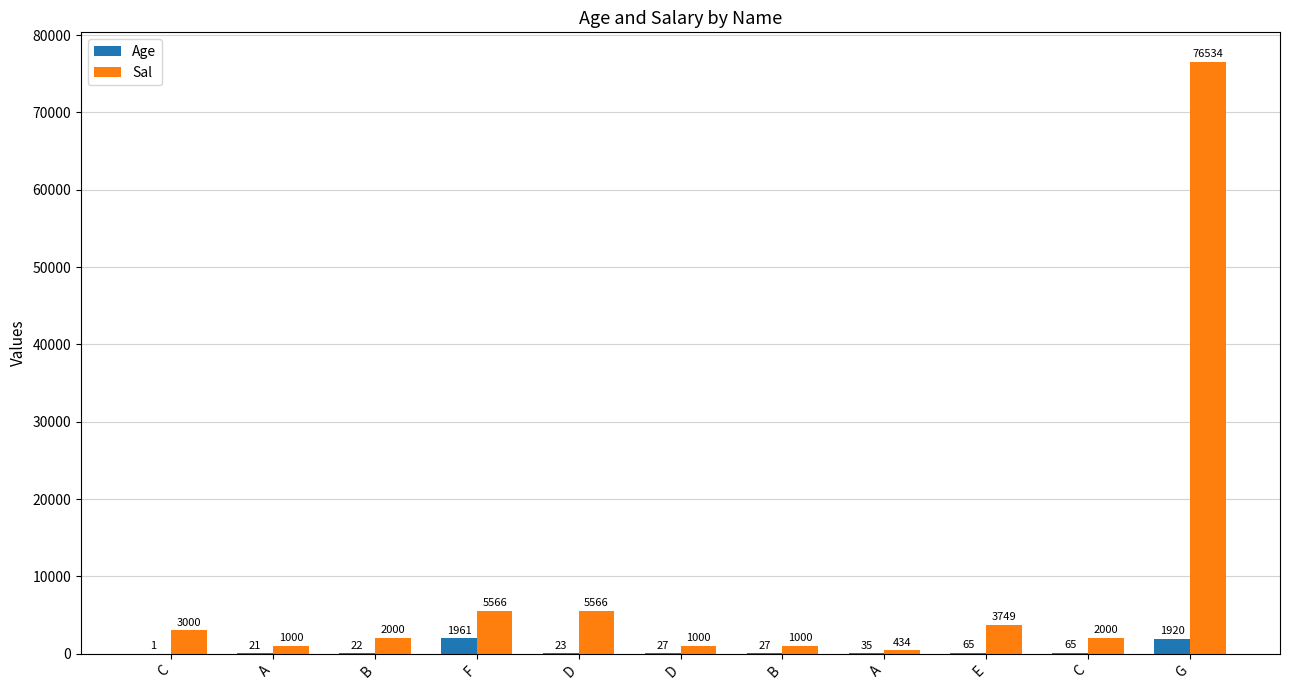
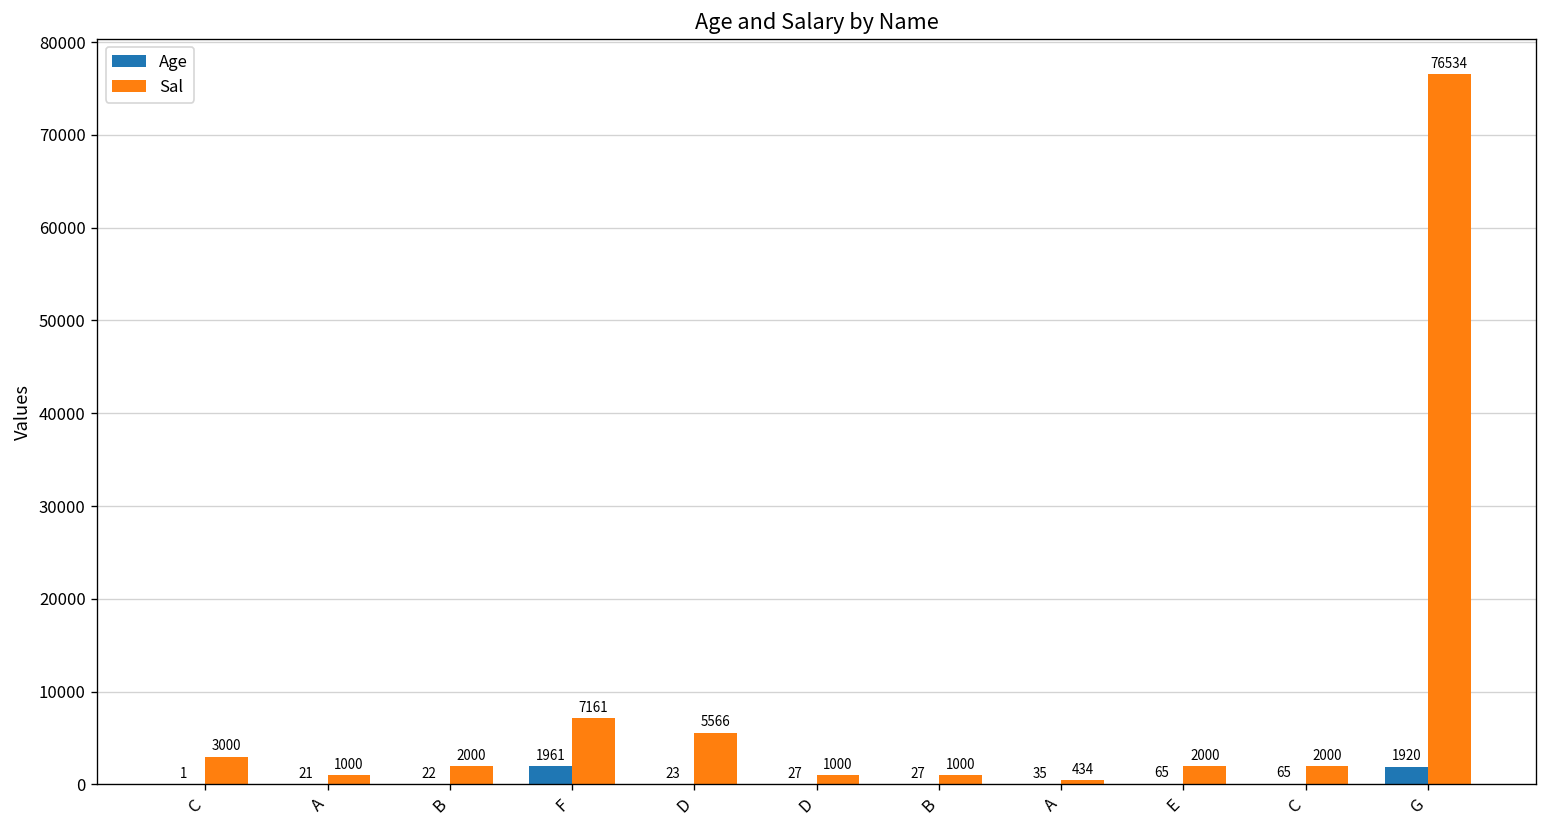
  {
    "Age": {
      "F": 1961,
      "E": 65,
      "G": 1920
    },
    "Sal": {
-     "F": 5566,
-     "E": 3749,
+     "F": 7161,
+     "E": 2000,
      "G": 76534
    }
  }
